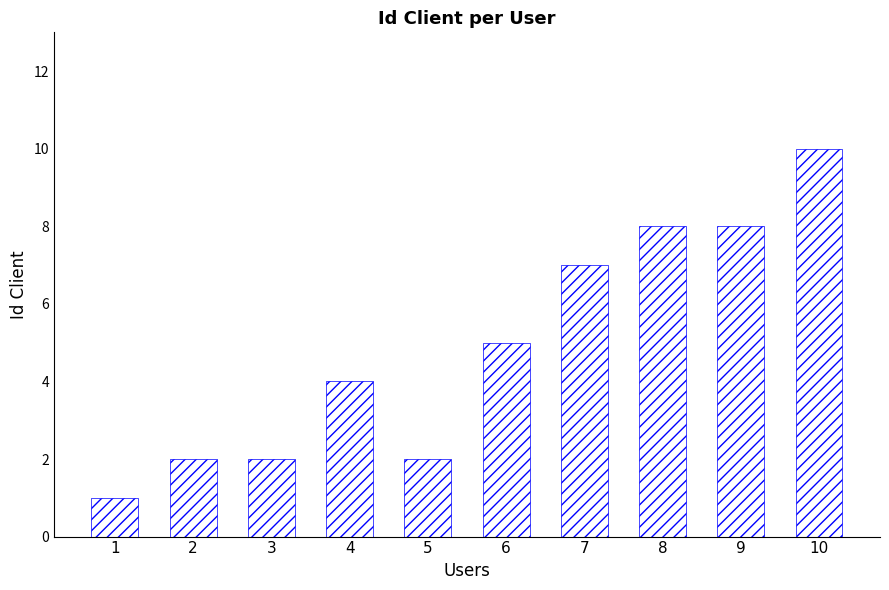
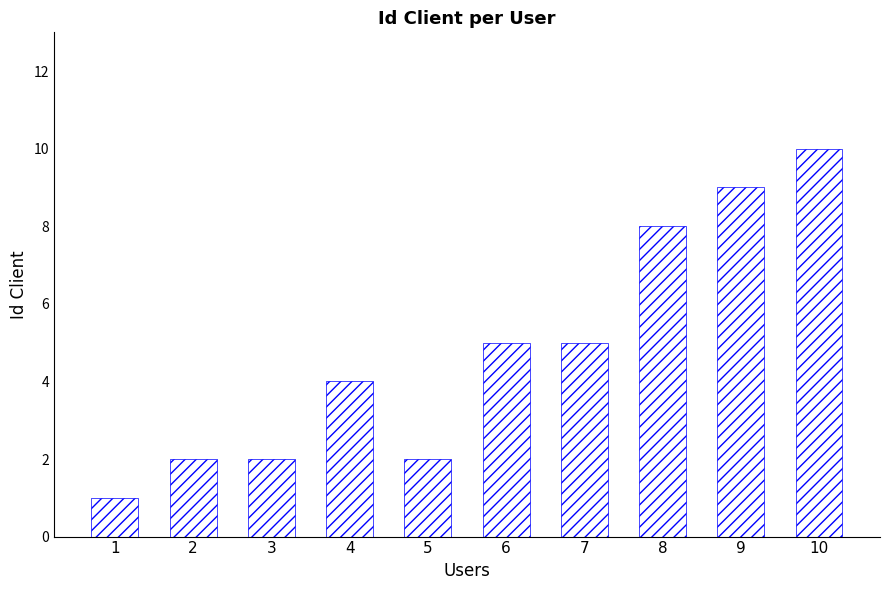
  {
    "1": 1,
    "2": 2,
    "3": 2,
    "4": 4,
    "5": 2,
    "6": 5,
-   "7": 7,
+   "7": 5,
    "8": 8,
-   "9": 8,
+   "9": 9,
    "10": 10
  }
